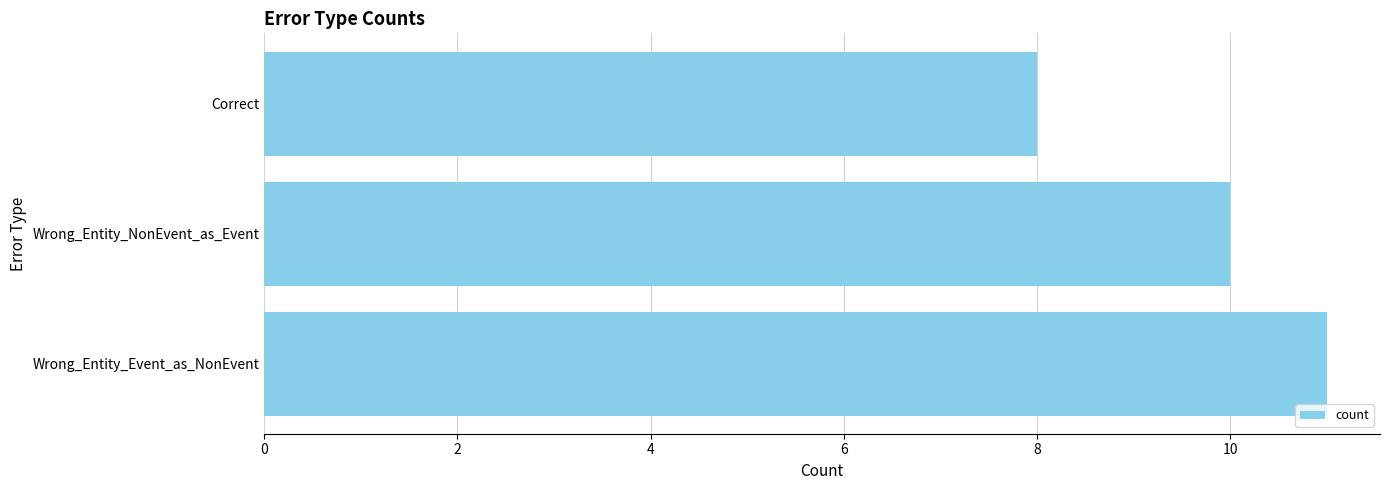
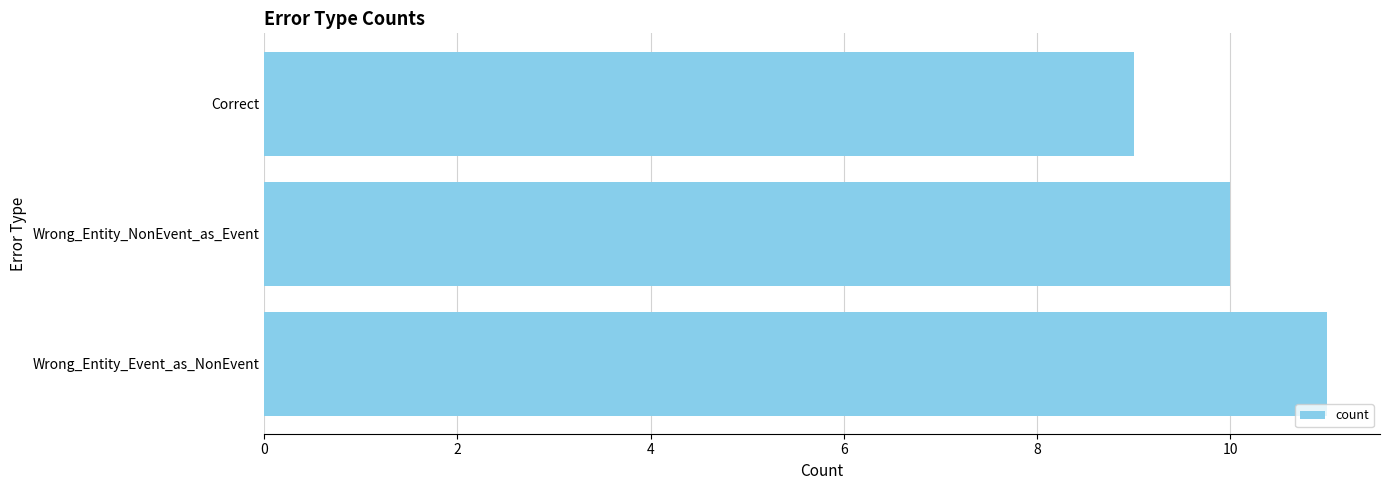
  {
-   "Correct": 8,
+   "Correct": 9,
    "Wrong_Entity_NonEvent_as_Event": 10,
    "Wrong_Entity_Event_as_NonEvent": 11
  }
